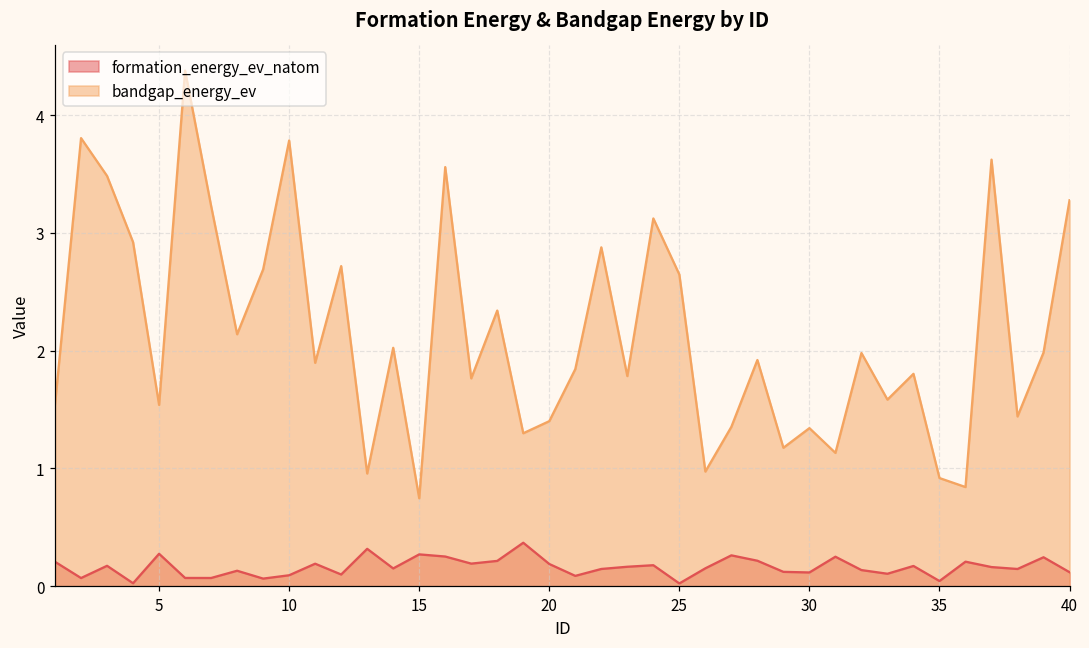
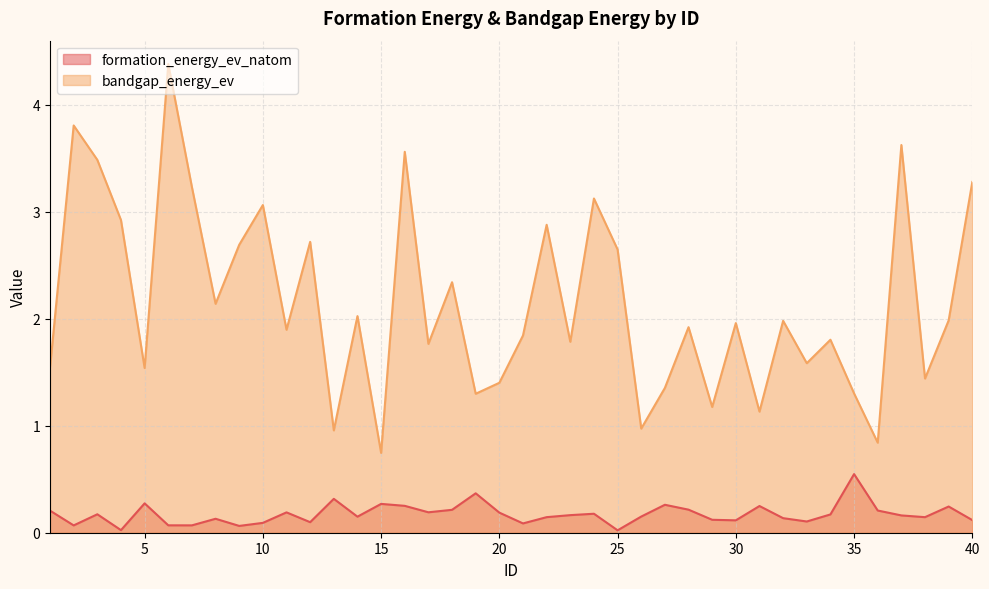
  {
    "formation_energy_ev_natom": {
      "5": 0.27,
      "10": 0.09,
      "15": 0.27,
      "20": 0.19,
      "25": 0.02,
      "30": 0.12,
-     "35": 0.04,
+     "35": 0.55,
      "40": 0.12
    },
    "bandgap_energy_ev": {
      "5": 1.54,
-     "10": 3.78,
+     "10": 3.06,
      "15": 0.75,
      "20": 1.40,
      "25": 2.65,
-     "30": 1.34,
-     "35": 0.92,
+     "30": 1.96,
+     "35": 1.30,
      "40": 3.28
    }
  }
